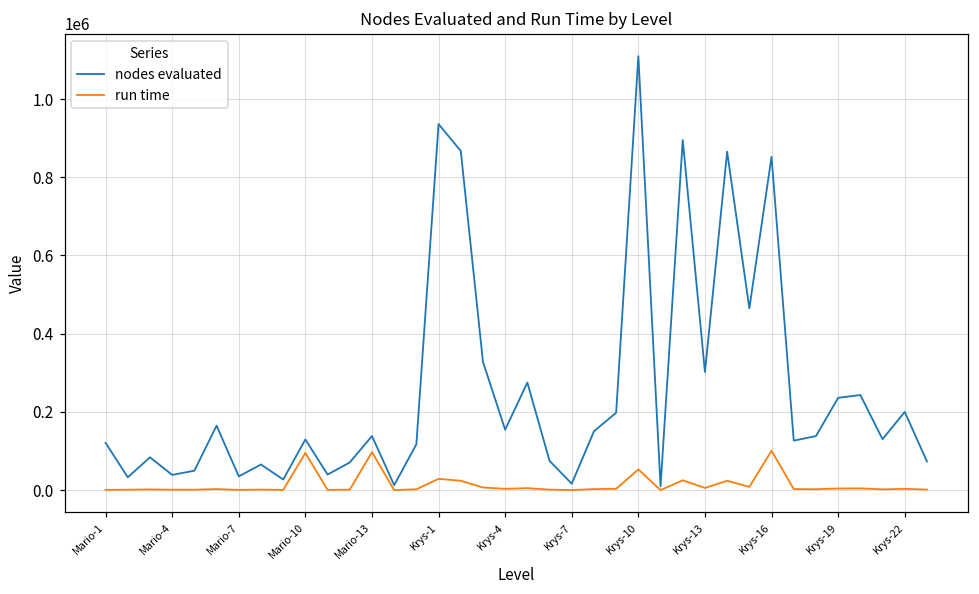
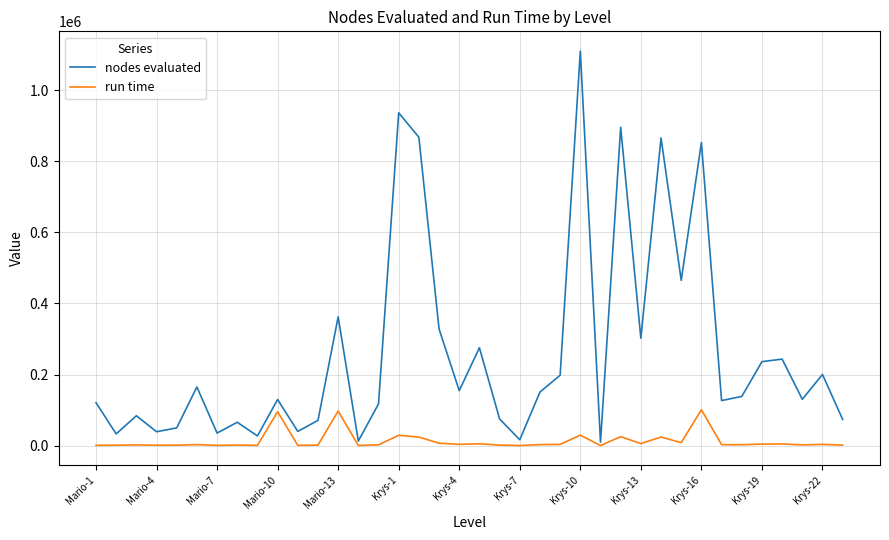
  {
    "nodes evaluated": {
      "Mario-1": 120000,
      "Mario-4": 40000,
      "Mario-7": 40000,
      "Mario-10": 130000,
-     "Mario-13": 140000,
+     "Mario-13": 360000,
      "Krys-1": 940000,
      "Krys-4": 150000,
      "Krys-7": 20000,
      "Krys-10": 1110000,
      "Krys-13": 300000,
      "Krys-16": 850000,
      "Krys-19": 240000,
      "Krys-22": 200000
    },
    "run time": {
      "Mario-1": 0,
      "Mario-4": 0,
      "Mario-7": 0,
      "Mario-10": 100000,
      "Mario-13": 100000,
      "Krys-1": 30000,
      "Krys-4": 0,
      "Krys-7": 0,
-     "Krys-10": 50000,
+     "Krys-10": 30000,
      "Krys-13": 10000,
      "Krys-16": 100000,
      "Krys-19": 0,
      "Krys-22": 0
    }
  }
